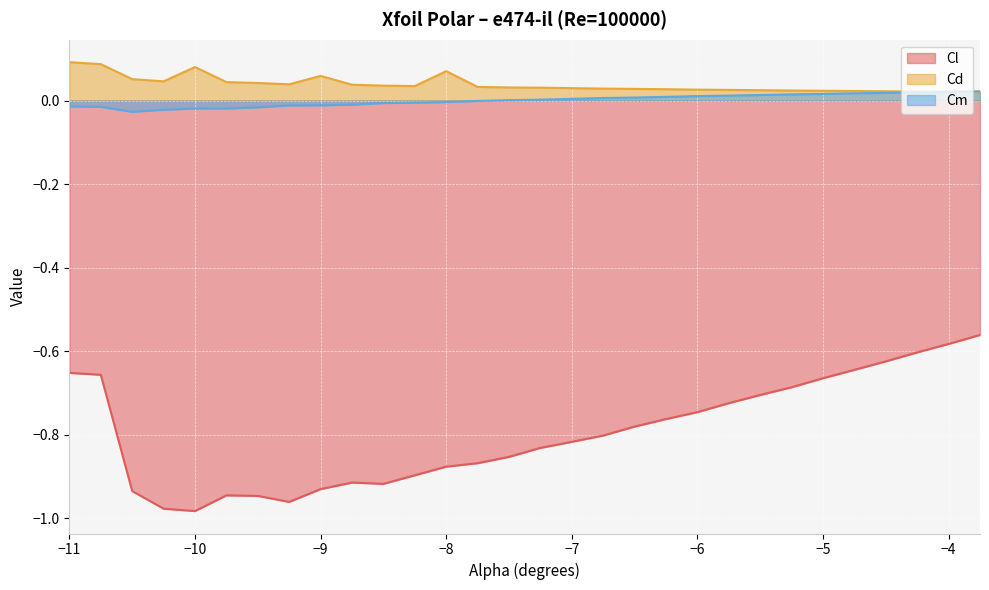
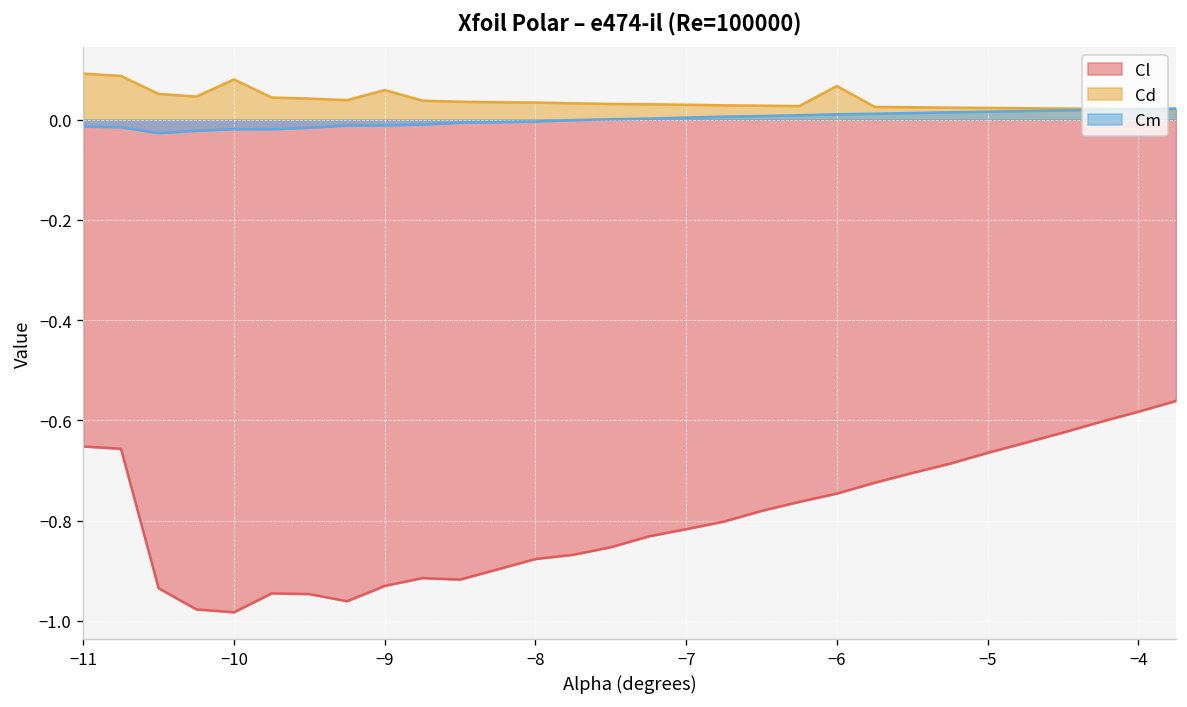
  {
    "Cd": {
      "−11": 0.09,
      "−10": 0.08,
      "−9": 0.06,
-     "−8": 0.07,
+     "−8": 0.03,
      "−7": 0.03,
-     "−6": 0.03,
+     "−6": 0.07,
      "−5": 0.02
    }
  }
